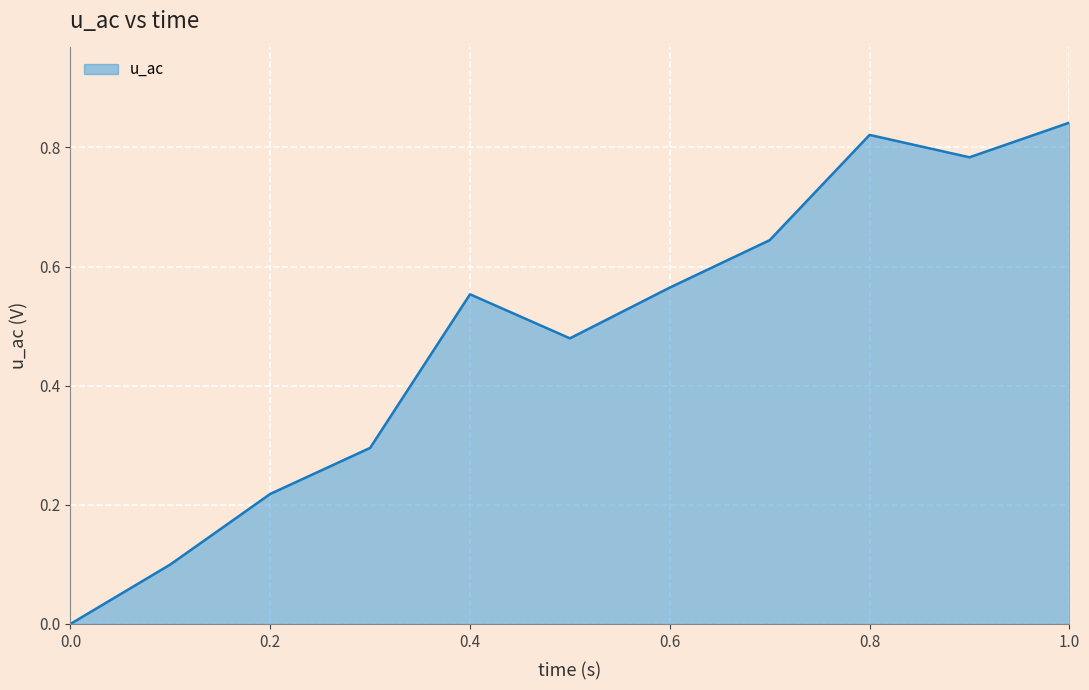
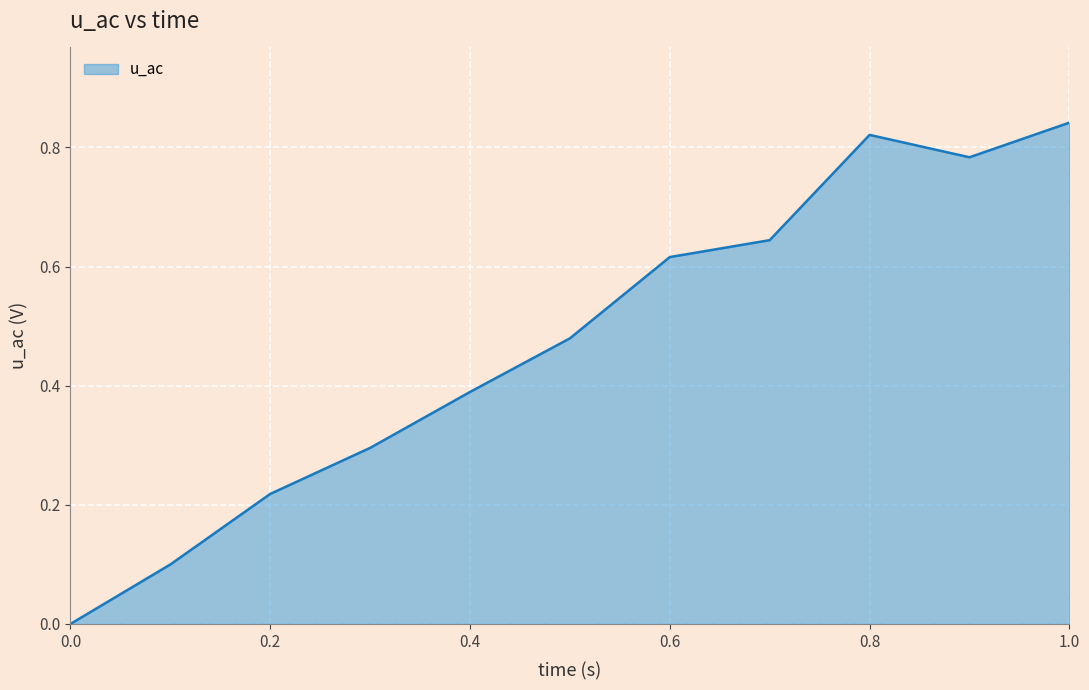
  {
    "0.0": 0.00,
    "0.2": 0.22,
-   "0.4": 0.55,
-   "0.6": 0.56,
+   "0.4": 0.39,
+   "0.6": 0.62,
    "0.8": 0.82,
    "1.0": 0.84
  }
